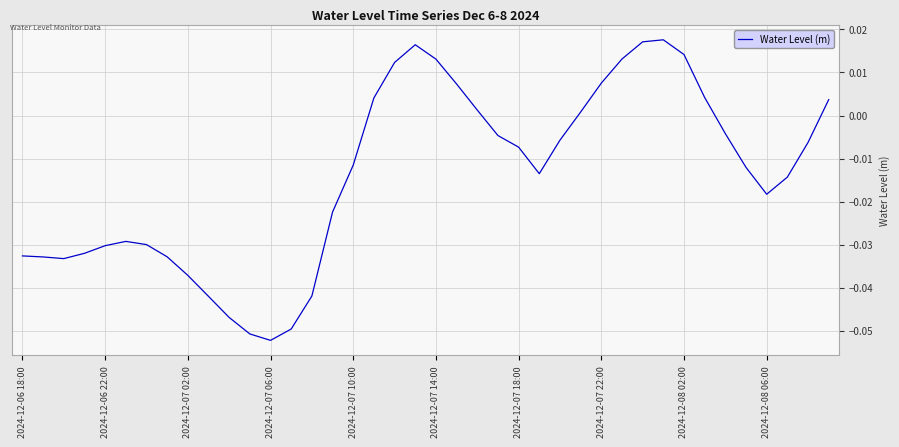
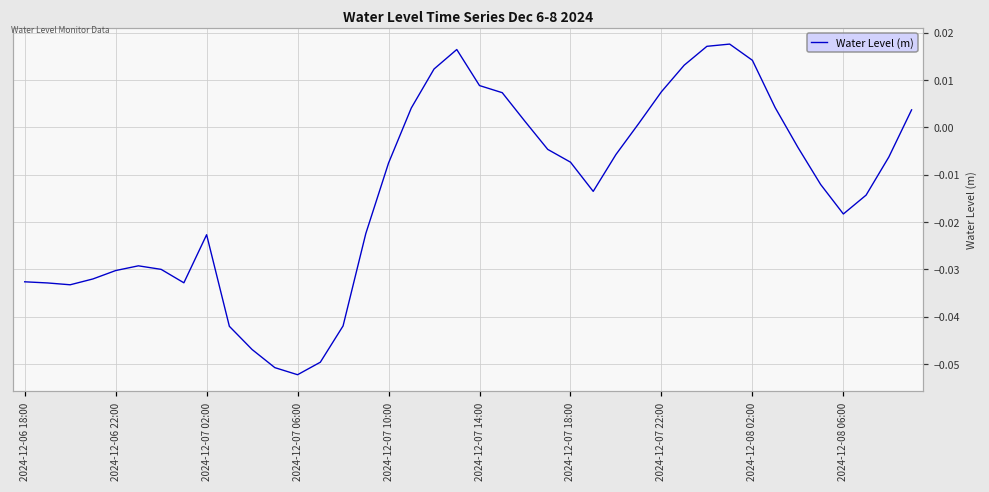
  {
    "2024-12-06 18:00": -0.033,
    "2024-12-06 22:00": -0.030,
-   "2024-12-07 02:00": -0.037,
+   "2024-12-07 02:00": -0.023,
    "2024-12-07 06:00": -0.052,
-   "2024-12-07 10:00": -0.012,
-   "2024-12-07 14:00": 0.013,
+   "2024-12-07 10:00": -0.008,
+   "2024-12-07 14:00": 0.009,
    "2024-12-07 18:00": -0.007,
    "2024-12-07 22:00": 0.008,
    "2024-12-08 02:00": 0.014,
    "2024-12-08 06:00": -0.018
  }
